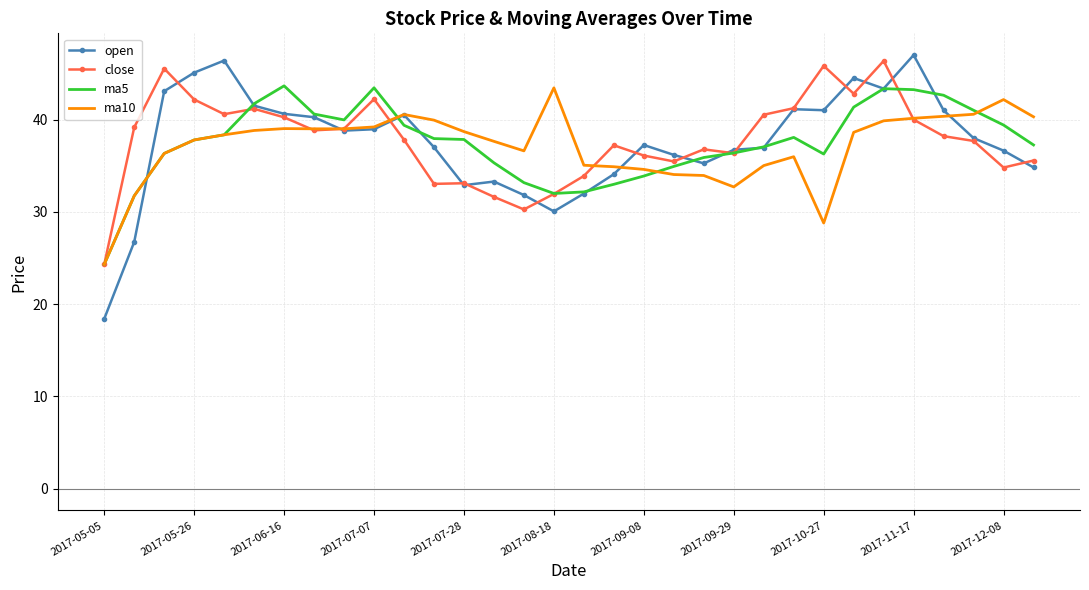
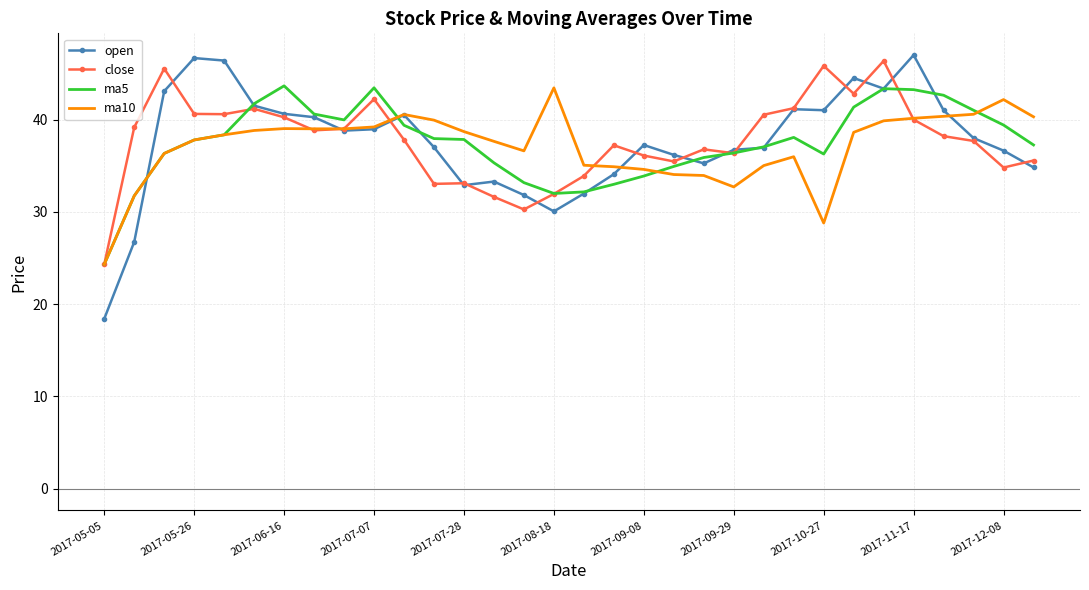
  {
    "open": {
      "2017-05-05": 18,
-     "2017-05-26": 45,
+     "2017-05-26": 47,
      "2017-06-16": 41,
      "2017-08-18": 30,
      "2017-09-08": 37,
      "2017-09-29": 37,
      "2017-10-27": 41,
      "2017-11-17": 47,
      "2017-12-08": 37
    },
    "close": {
-     "2017-05-26": 42,
+     "2017-05-26": 41,
      "2017-06-16": 40,
      "2017-07-07": 42,
      "2017-09-08": 36,
      "2017-10-27": 46,
      "2017-12-08": 35
    },
    "ma5": {
      "2017-06-16": 44,
      "2017-07-07": 43,
      "2017-07-28": 38,
      "2017-09-08": 34,
      "2017-10-27": 36,
      "2017-11-17": 43,
      "2017-12-08": 39
    },
    "ma10": {
      "2017-06-16": 39,
      "2017-07-28": 39,
      "2017-08-18": 43,
      "2017-09-08": 35,
      "2017-09-29": 33,
      "2017-10-27": 29,
      "2017-12-08": 42
    }
  }
